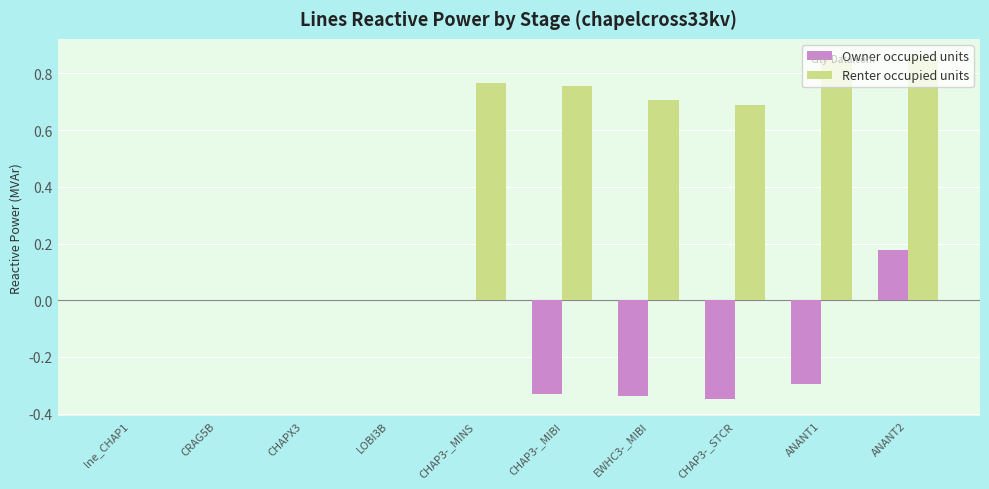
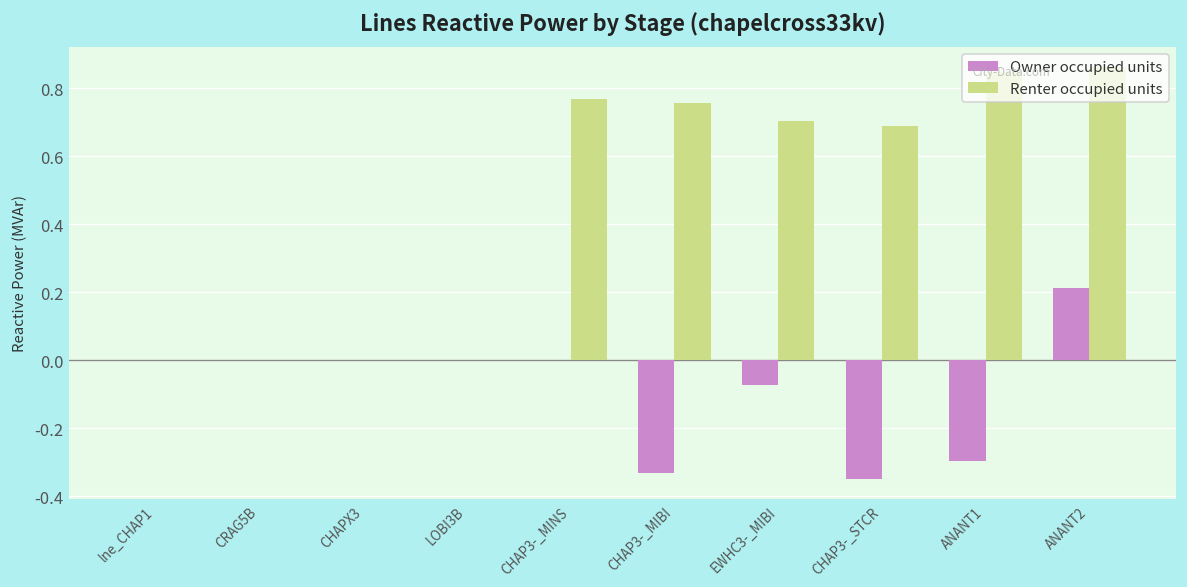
  {
    "Owner occupied units": {
      "lne_CHAP1": 0.00,
      "CRAG5B": 0.00,
      "CHAPX3": 0.00,
      "LOBI3B": 0.00,
      "CHAP3-_MINS": 0.00,
      "CHAP3-_MIBI": -0.33,
-     "EWHC3-_MIBI": -0.34,
+     "EWHC3-_MIBI": -0.07,
      "CHAP3-_STCR": -0.35,
      "ANANT1": -0.30,
-     "ANANT2": 0.18
+     "ANANT2": 0.21
    },
    "Renter occupied units": {
      "lne_CHAP1": 0.00,
      "CRAG5B": 0.00,
      "CHAPX3": 0.00,
      "LOBI3B": 0.00,
      "CHAP3-_MINS": 0.77,
      "CHAP3-_MIBI": 0.76,
      "EWHC3-_MIBI": 0.70,
      "CHAP3-_STCR": 0.69
    }
  }
